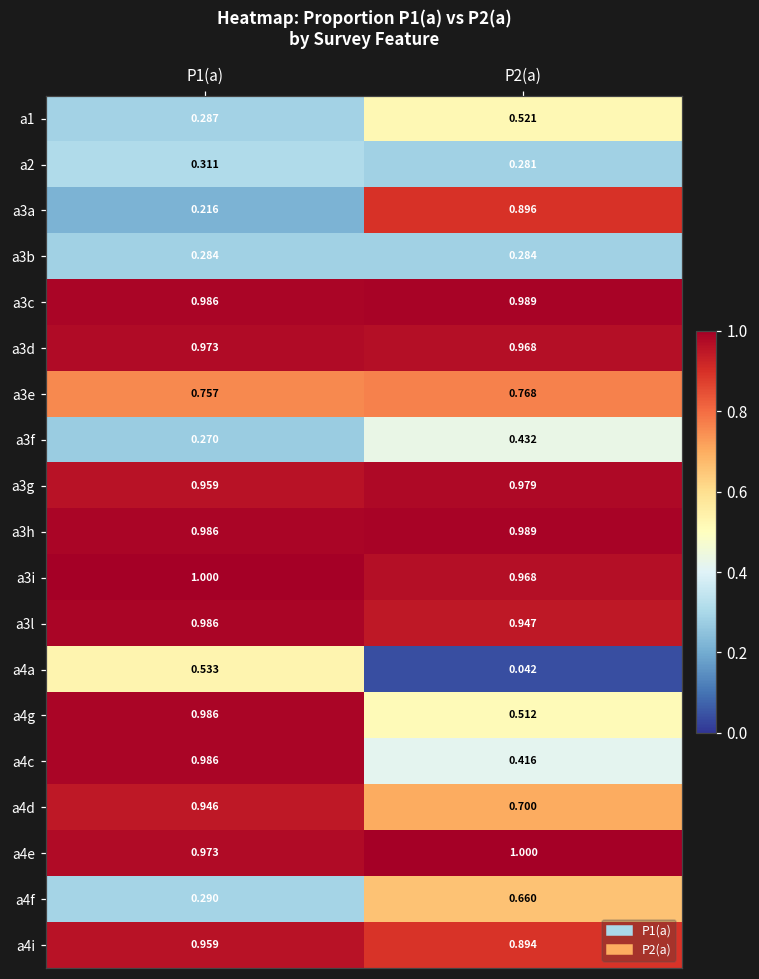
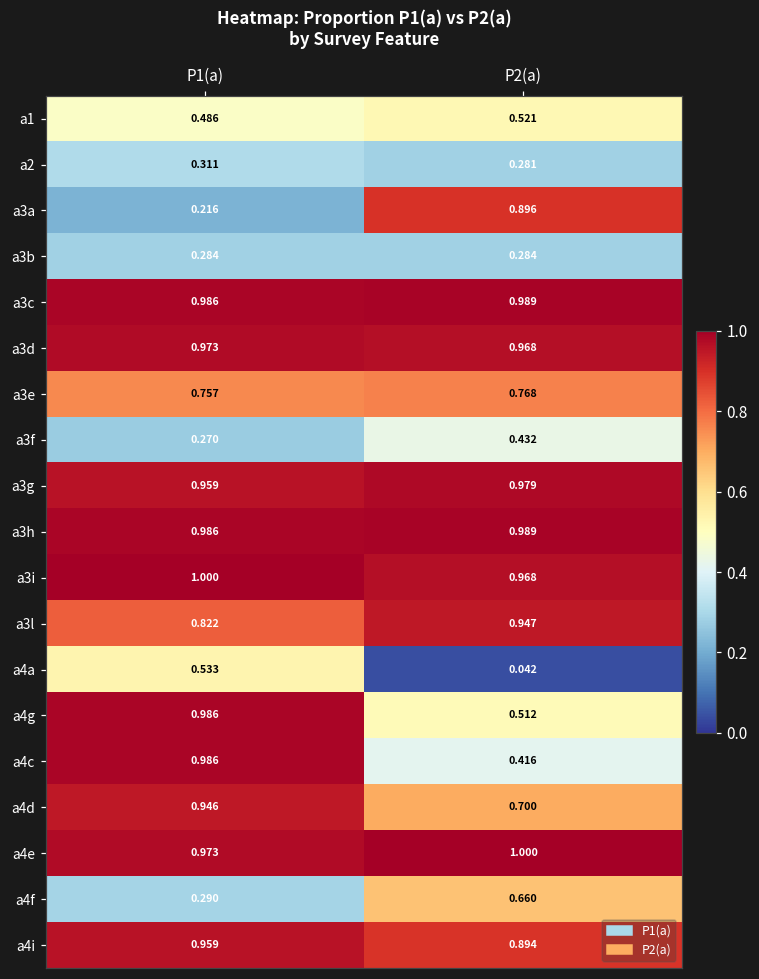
  {
    "a1": {
-     "P1(a)": 0.287,
+     "P1(a)": 0.486,
      "P2(a)": 0.521
    },
    "a2": {
      "P1(a)": 0.311,
      "P2(a)": 0.281
    },
    "a3a": {
      "P1(a)": 0.216,
      "P2(a)": 0.896
    },
    "a3b": {
      "P1(a)": 0.284,
      "P2(a)": 0.284
    },
    "a3c": {
      "P1(a)": 0.986,
      "P2(a)": 0.989
    },
    "a3d": {
      "P1(a)": 0.973,
      "P2(a)": 0.968
    },
    "a3e": {
      "P1(a)": 0.757,
      "P2(a)": 0.768
    },
    "a3f": {
      "P1(a)": 0.270,
      "P2(a)": 0.432
    },
    "a3g": {
      "P1(a)": 0.959,
      "P2(a)": 0.979
    },
    "a3h": {
      "P1(a)": 0.986,
      "P2(a)": 0.989
    },
    "a3i": {
      "P1(a)": 1.000,
      "P2(a)": 0.968
    },
    "a3l": {
-     "P1(a)": 0.986,
+     "P1(a)": 0.822,
      "P2(a)": 0.947
    },
    "a4a": {
      "P1(a)": 0.533,
      "P2(a)": 0.042
    },
    "a4g": {
      "P1(a)": 0.986,
      "P2(a)": 0.512
    },
    "a4c": {
      "P1(a)": 0.986,
      "P2(a)": 0.416
    },
    "a4d": {
      "P1(a)": 0.946,
      "P2(a)": 0.700
    },
    "a4e": {
      "P1(a)": 0.973,
      "P2(a)": 1.000
    },
    "a4f": {
      "P1(a)": 0.290,
      "P2(a)": 0.660
    },
    "a4i": {
      "P1(a)": 0.959,
      "P2(a)": 0.894
    }
  }
